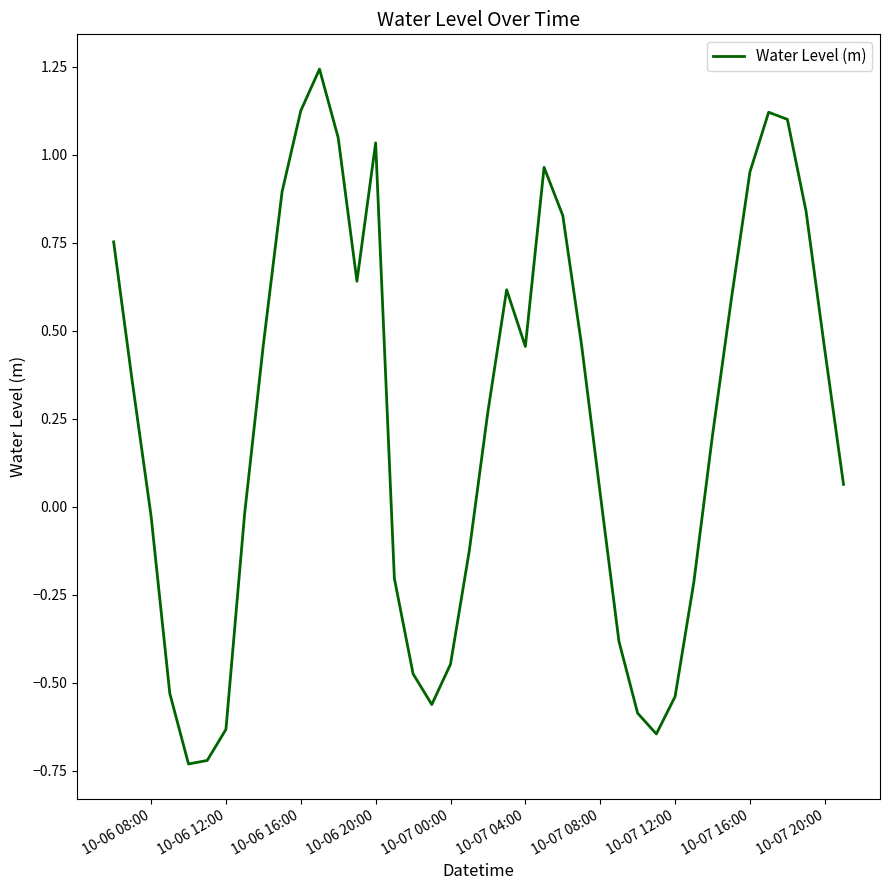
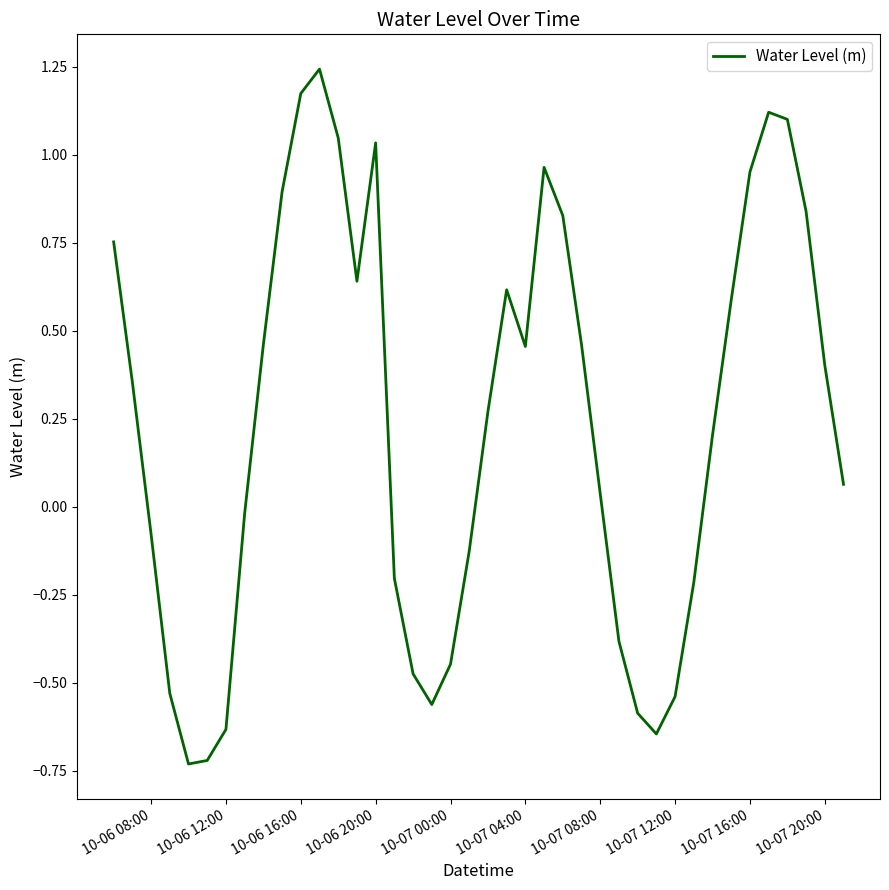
  {
-   "10-06 08:00": -0.03,
+   "10-06 08:00": -0.08,
    "10-06 12:00": -0.63,
-   "10-06 16:00": 1.13,
+   "10-06 16:00": 1.17,
    "10-06 20:00": 1.03,
    "10-07 00:00": -0.45,
    "10-07 04:00": 0.46,
    "10-07 08:00": 0.04,
    "10-07 12:00": -0.54,
    "10-07 16:00": 0.95,
-   "10-07 20:00": 0.45
+   "10-07 20:00": 0.40
  }
